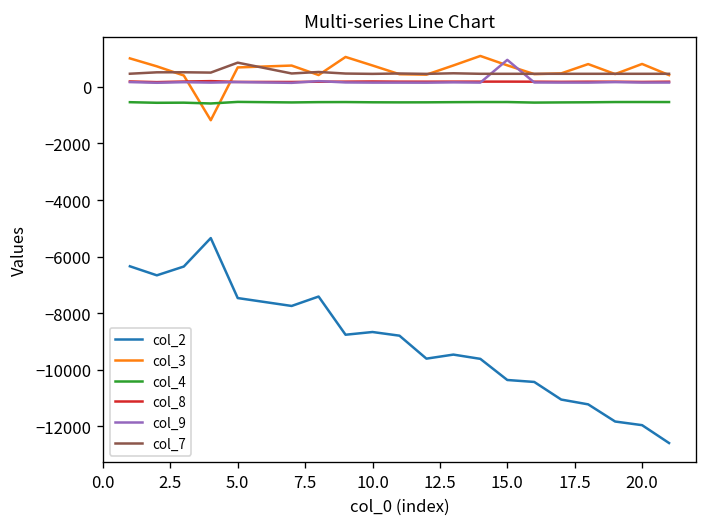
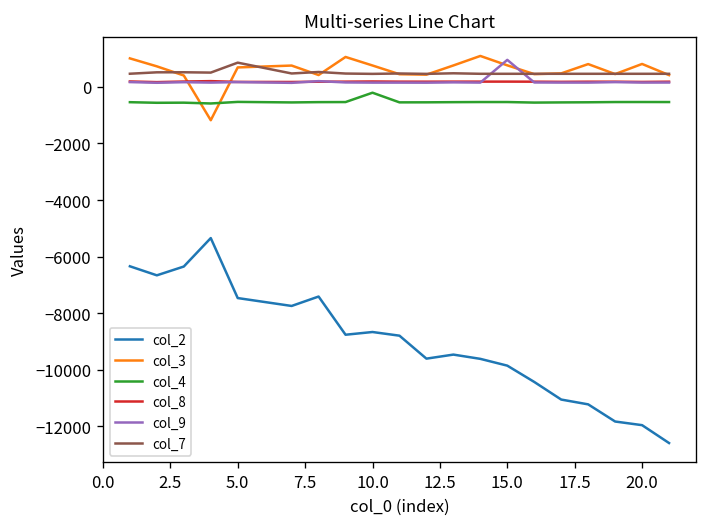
  {
    "col_2": {
      "5.0": -7500,
      "10.0": -8700,
-     "15.0": -10400,
+     "15.0": -9900,
      "20.0": -12000
    },
    "col_3": {
      "5.0": 700,
      "10.0": 800,
      "15.0": 800,
      "20.0": 800
    },
    "col_4": {
      "5.0": -500,
-     "10.0": -500,
+     "10.0": -200,
      "15.0": -500,
      "20.0": -500
    },
    "col_8": {
      "15.0": 200
    },
    "col_9": {
      "15.0": 1000
    },
    "col_7": {
      "5.0": 900,
      "10.0": 500,
      "15.0": 500,
      "20.0": 500
    }
  }
